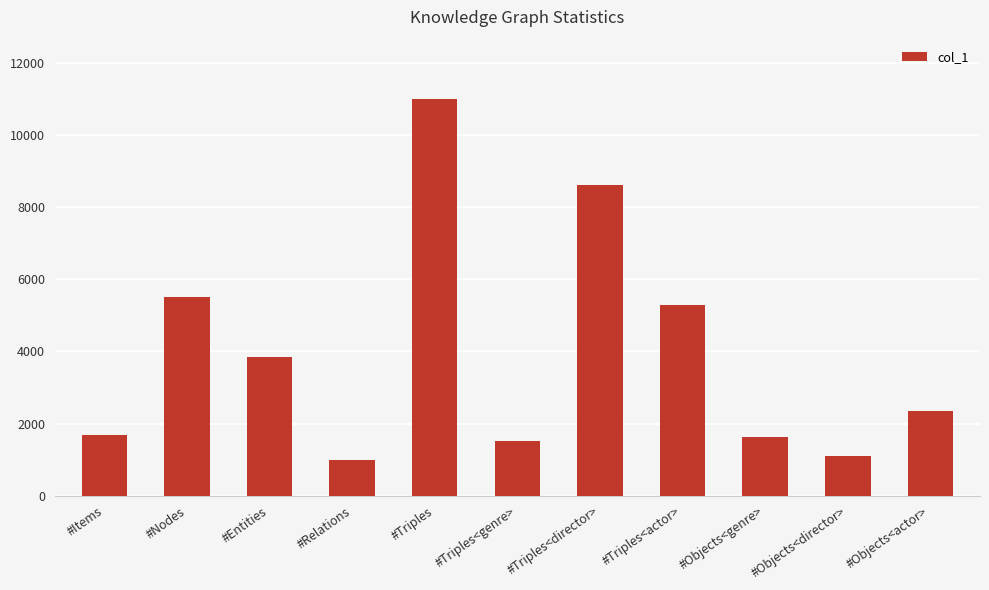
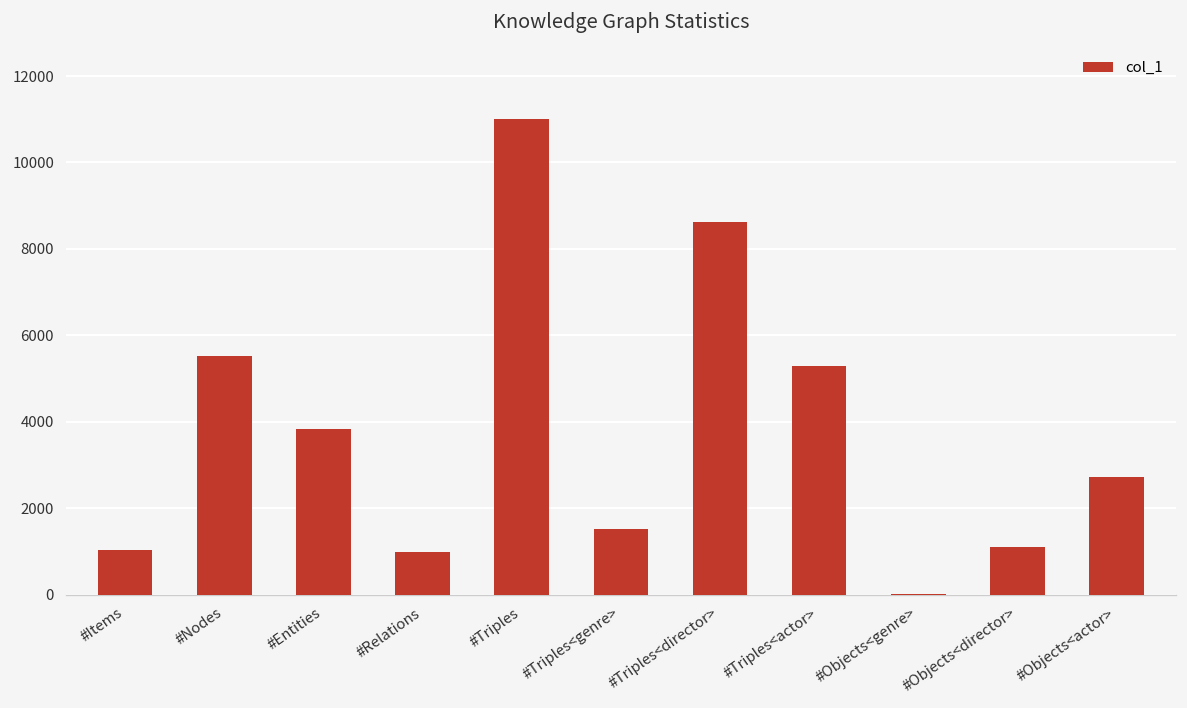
  {
-   "#Items": 1700,
+   "#Items": 1000,
    "#Nodes": 5500,
    "#Entities": 3800,
    "#Relations": 1000,
    "#Triples": 11000,
    "#Triples<genre>": 1500,
    "#Triples<director>": 8600,
    "#Triples<actor>": 5300,
-   "#Objects<genre>": 1600,
+   "#Objects<genre>": 0,
    "#Objects<director>": 1100,
-   "#Objects<actor>": 2400
+   "#Objects<actor>": 2700
  }
